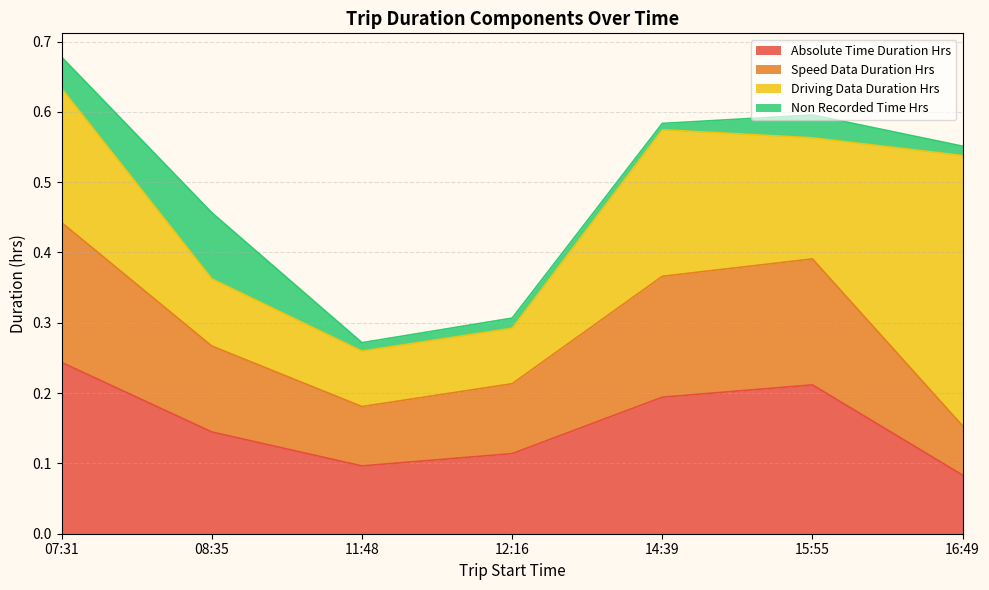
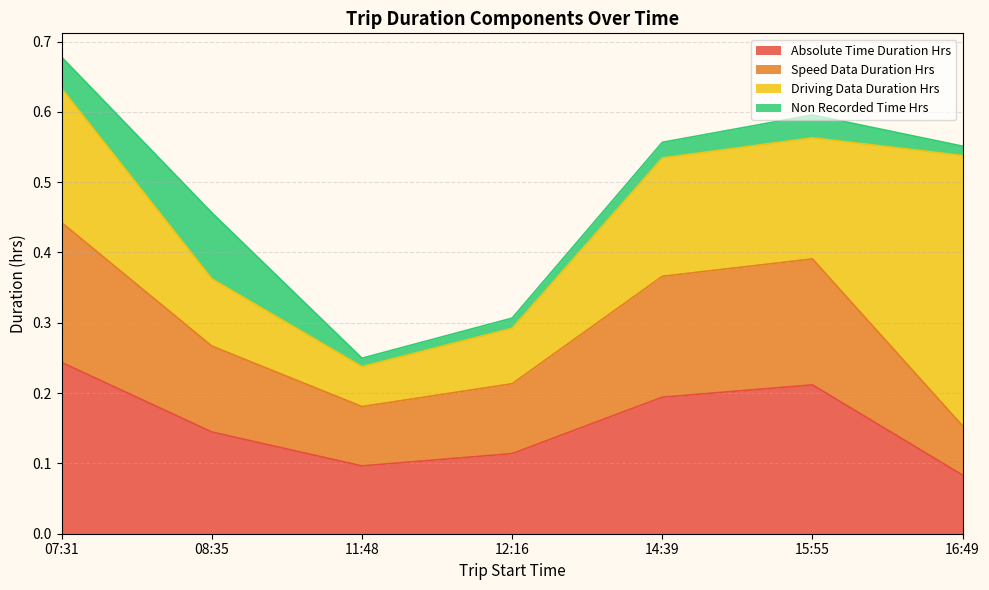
  {
    "Driving Data Duration Hrs": {
      "07:31": 0.19,
      "08:35": 0.10,
-     "11:48": 0.08,
+     "11:48": 0.06,
      "12:16": 0.08,
-     "14:39": 0.21,
+     "14:39": 0.17,
      "15:55": 0.17,
      "16:49": 0.38
    },
    "Non Recorded Time Hrs": {
      "07:31": 0.04,
      "08:35": 0.09,
      "11:48": 0.01,
      "12:16": 0.01,
-     "14:39": 0.01,
+     "14:39": 0.02,
      "16:49": 0.01
    }
  }
